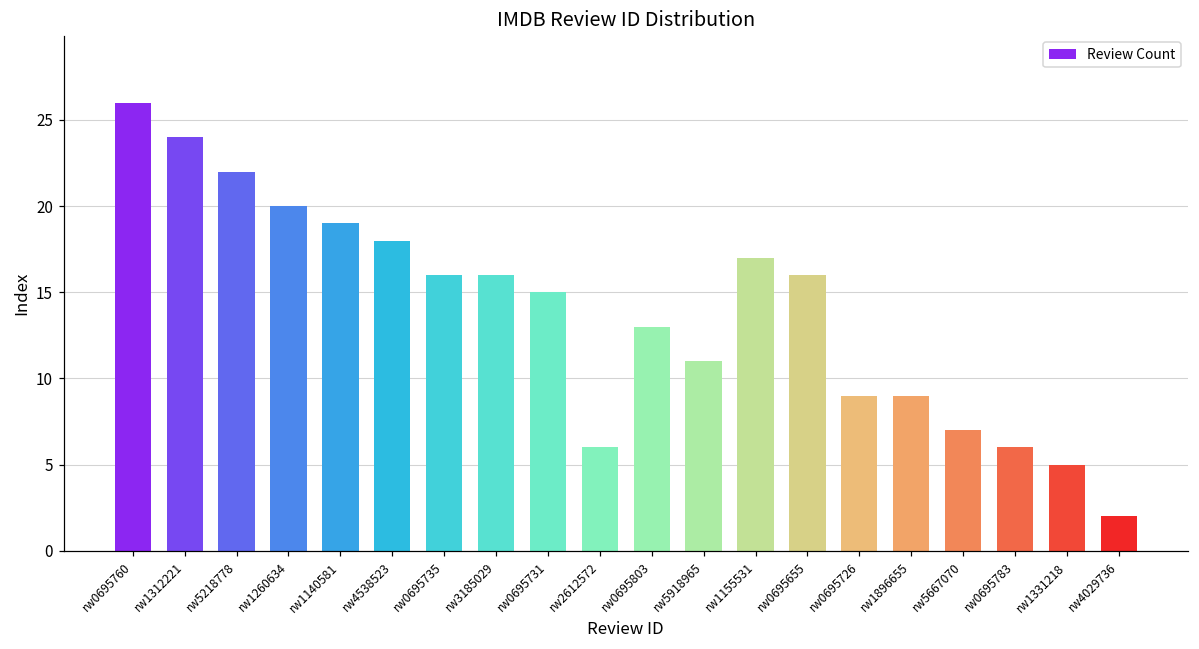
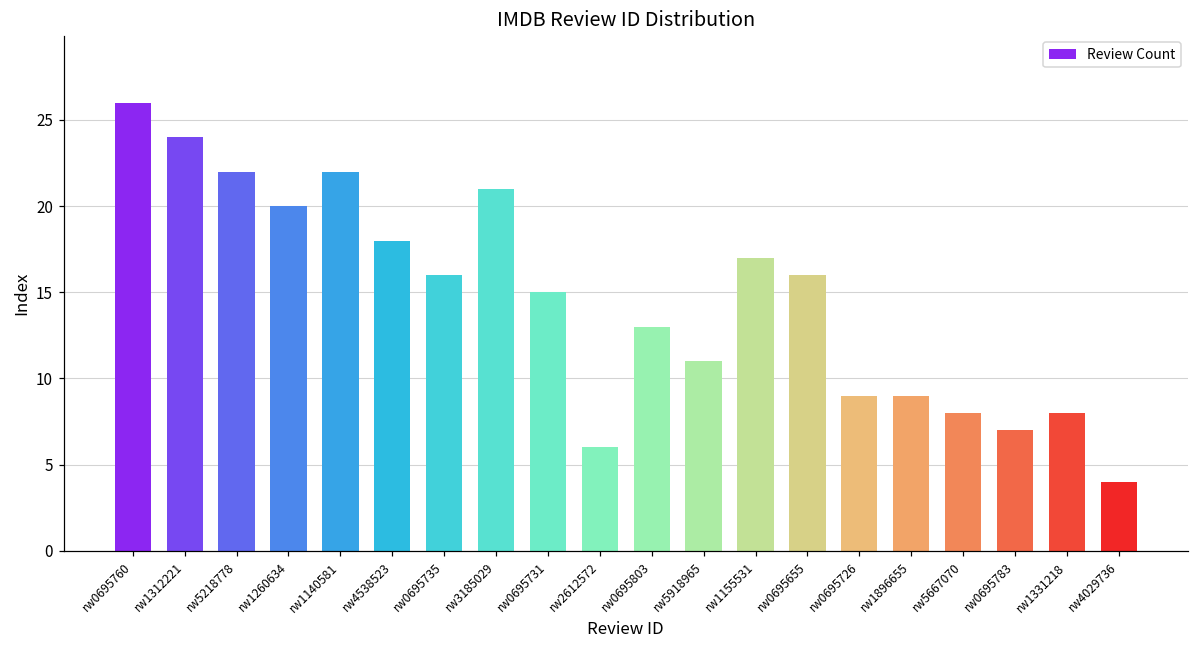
  {
    "rw0695760": 26,
    "rw1312221": 24,
    "rw5218778": 22,
    "rw1260634": 20,
-   "rw1140581": 19,
+   "rw1140581": 22,
    "rw4538523": 18,
    "rw0695735": 16,
-   "rw3185029": 16,
+   "rw3185029": 21,
    "rw0695731": 15,
    "rw2612572": 6,
    "rw0695803": 13,
    "rw5918965": 11,
    "rw1155531": 17,
    "rw0695655": 16,
    "rw0695726": 9,
    "rw1896655": 9,
-   "rw5667070": 7,
-   "rw0695783": 6,
-   "rw1331218": 5,
-   "rw4029736": 2
+   "rw5667070": 8,
+   "rw0695783": 7,
+   "rw1331218": 8,
+   "rw4029736": 4
  }
